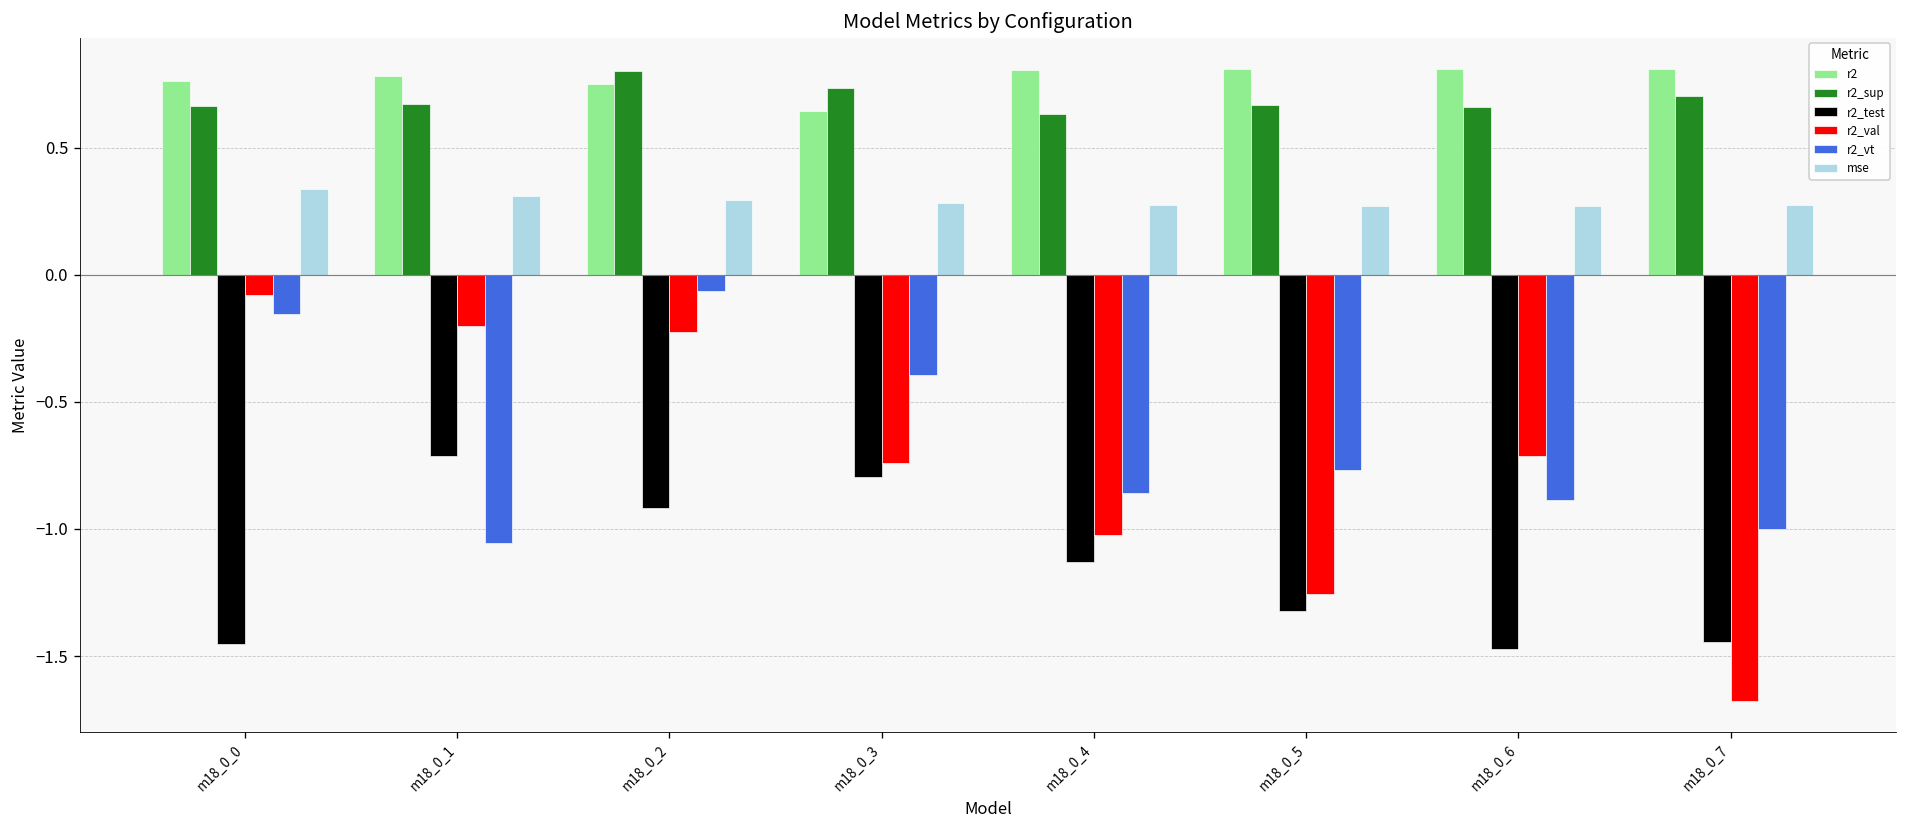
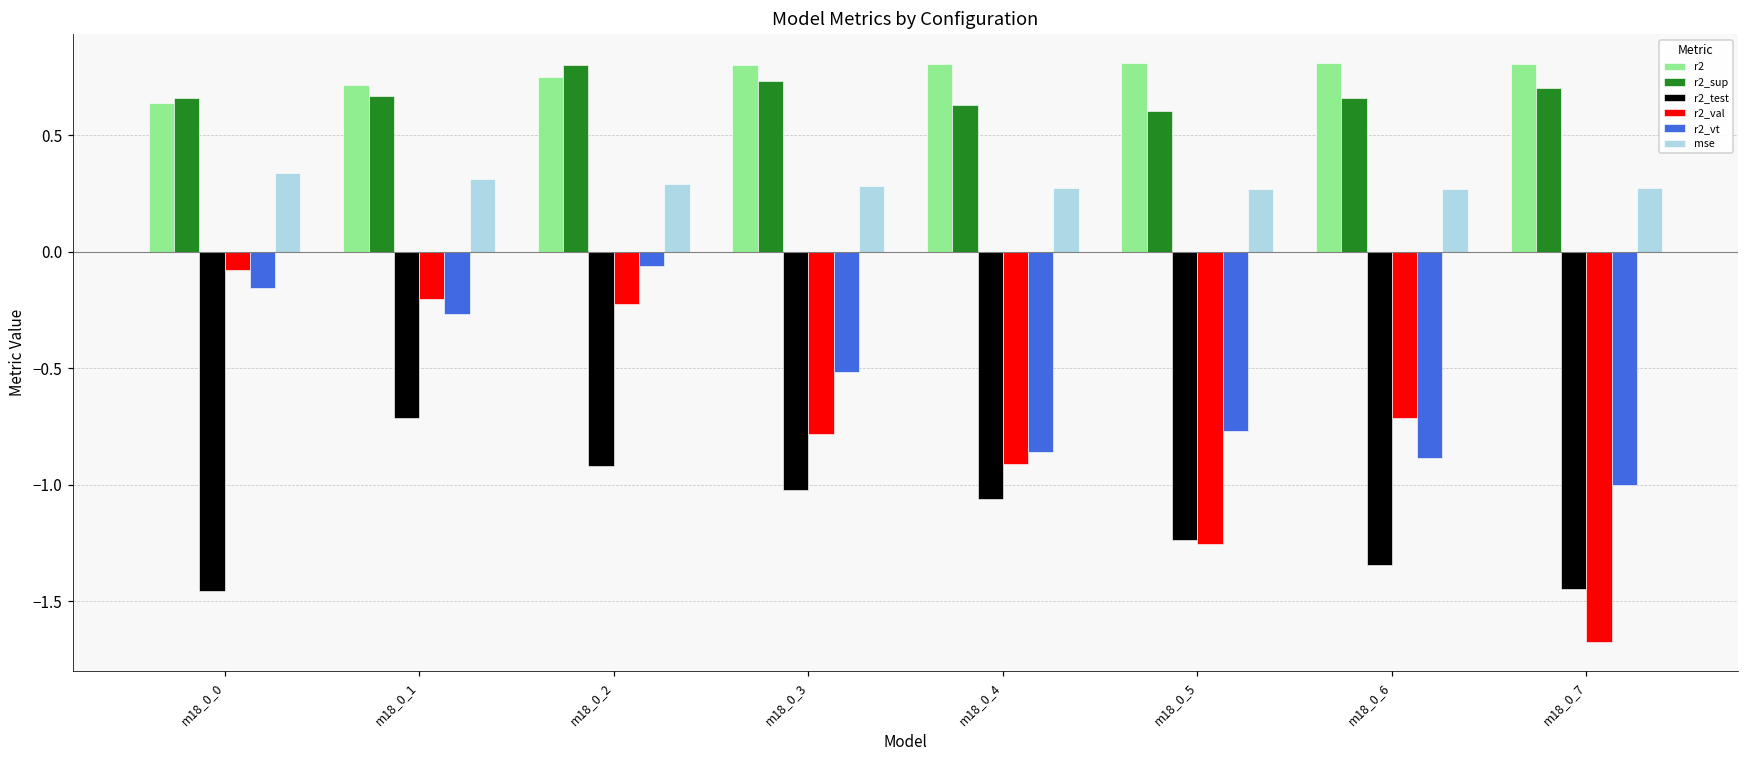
  {
    "r2": {
-     "m18_0_0": 0.76,
-     "m18_0_1": 0.78,
+     "m18_0_0": 0.64,
+     "m18_0_1": 0.72,
      "m18_0_2": 0.75,
-     "m18_0_3": 0.65,
+     "m18_0_3": 0.80,
      "m18_0_4": 0.81,
      "m18_0_5": 0.81,
      "m18_0_6": 0.81,
      "m18_0_7": 0.81
    },
    "r2_sup": {
      "m18_0_0": 0.66,
      "m18_0_1": 0.67,
      "m18_0_2": 0.80,
      "m18_0_3": 0.73,
      "m18_0_4": 0.63,
-     "m18_0_5": 0.67,
+     "m18_0_5": 0.60,
      "m18_0_6": 0.66,
      "m18_0_7": 0.70
    },
    "r2_test": {
      "m18_0_0": -1.45,
      "m18_0_1": -0.71,
      "m18_0_2": -0.92,
-     "m18_0_3": -0.79,
-     "m18_0_4": -1.13,
-     "m18_0_5": -1.32,
-     "m18_0_6": -1.47,
+     "m18_0_3": -1.02,
+     "m18_0_4": -1.06,
+     "m18_0_5": -1.24,
+     "m18_0_6": -1.34,
      "m18_0_7": -1.45
    },
    "r2_val": {
      "m18_0_0": -0.08,
      "m18_0_1": -0.20,
      "m18_0_2": -0.23,
-     "m18_0_3": -0.74,
-     "m18_0_4": -1.02,
+     "m18_0_3": -0.78,
+     "m18_0_4": -0.91,
      "m18_0_5": -1.25,
      "m18_0_6": -0.71,
      "m18_0_7": -1.68
    },
    "r2_vt": {
      "m18_0_0": -0.16,
-     "m18_0_1": -1.05,
+     "m18_0_1": -0.27,
      "m18_0_2": -0.06,
-     "m18_0_3": -0.40,
+     "m18_0_3": -0.51,
      "m18_0_4": -0.86,
      "m18_0_5": -0.77,
      "m18_0_6": -0.89,
      "m18_0_7": -1.00
    },
    "mse": {
      "m18_0_0": 0.34,
      "m18_0_1": 0.31,
      "m18_0_2": 0.29,
      "m18_0_3": 0.28,
      "m18_0_4": 0.27,
      "m18_0_5": 0.27,
      "m18_0_6": 0.27,
      "m18_0_7": 0.27
    }
  }
